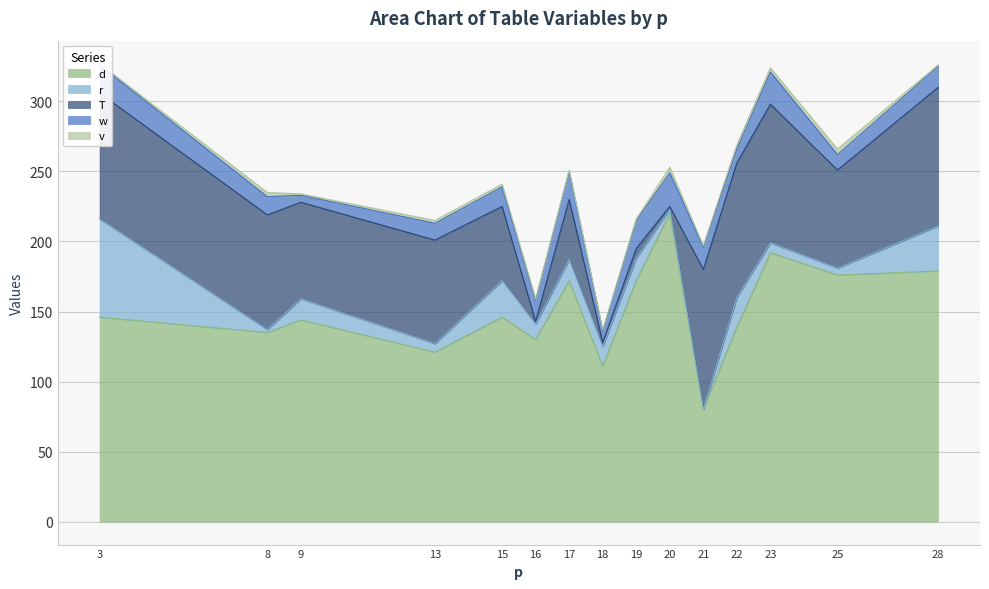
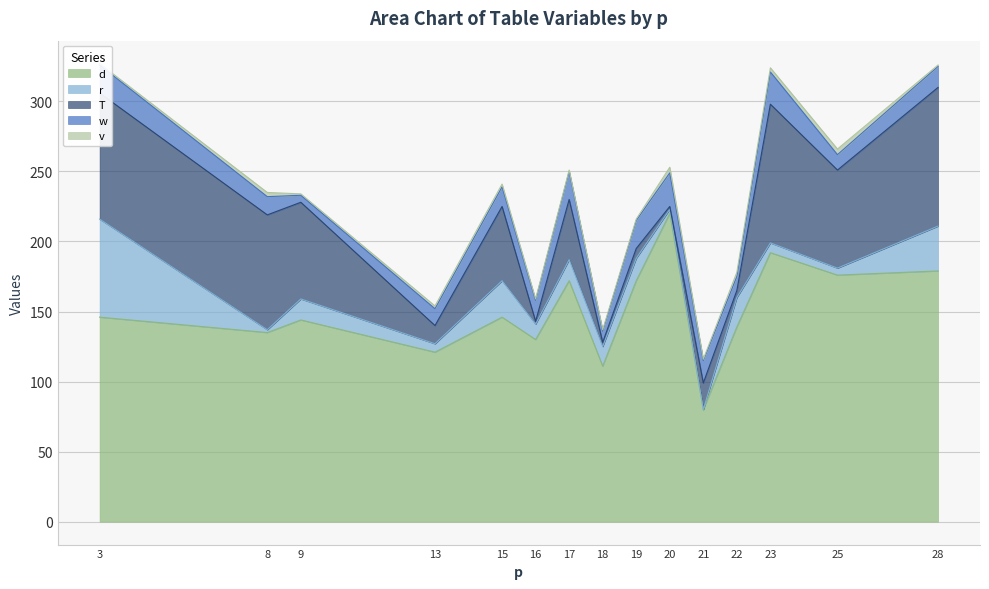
  {
    "r": {
      "3": 70,
      "8": 2,
      "9": 15,
      "13": 6,
      "15": 26,
      "16": 11,
      "17": 15,
      "18": 14,
      "19": 16,
      "20": 3,
      "22": 21,
      "23": 7,
      "25": 5,
      "28": 32
    },
    "T": {
      "8": 82,
      "9": 69,
-     "13": 74,
+     "13": 13,
      "15": 53,
      "16": 2,
      "17": 43,
      "18": 3,
      "19": 7,
      "20": 2,
-     "21": 100,
-     "22": 96,
+     "21": 19,
+     "22": 5,
      "23": 99,
      "25": 70,
      "28": 99
    },
    "w": {
      "8": 13,
      "13": 12,
      "15": 14,
      "20": 24,
      "22": 10,
      "23": 23,
      "25": 11
    }
  }
